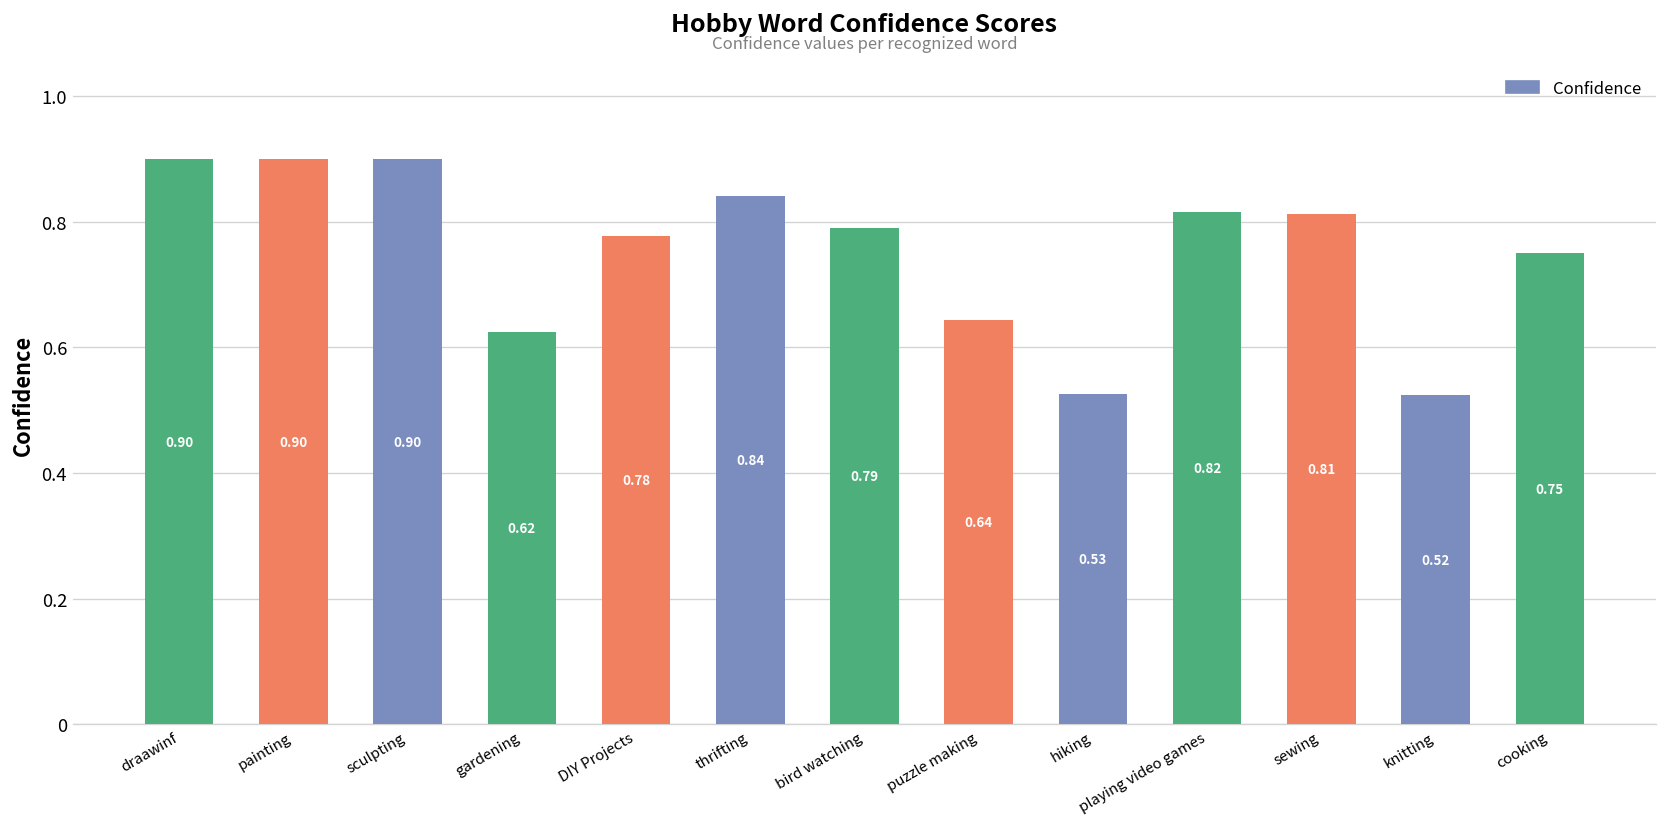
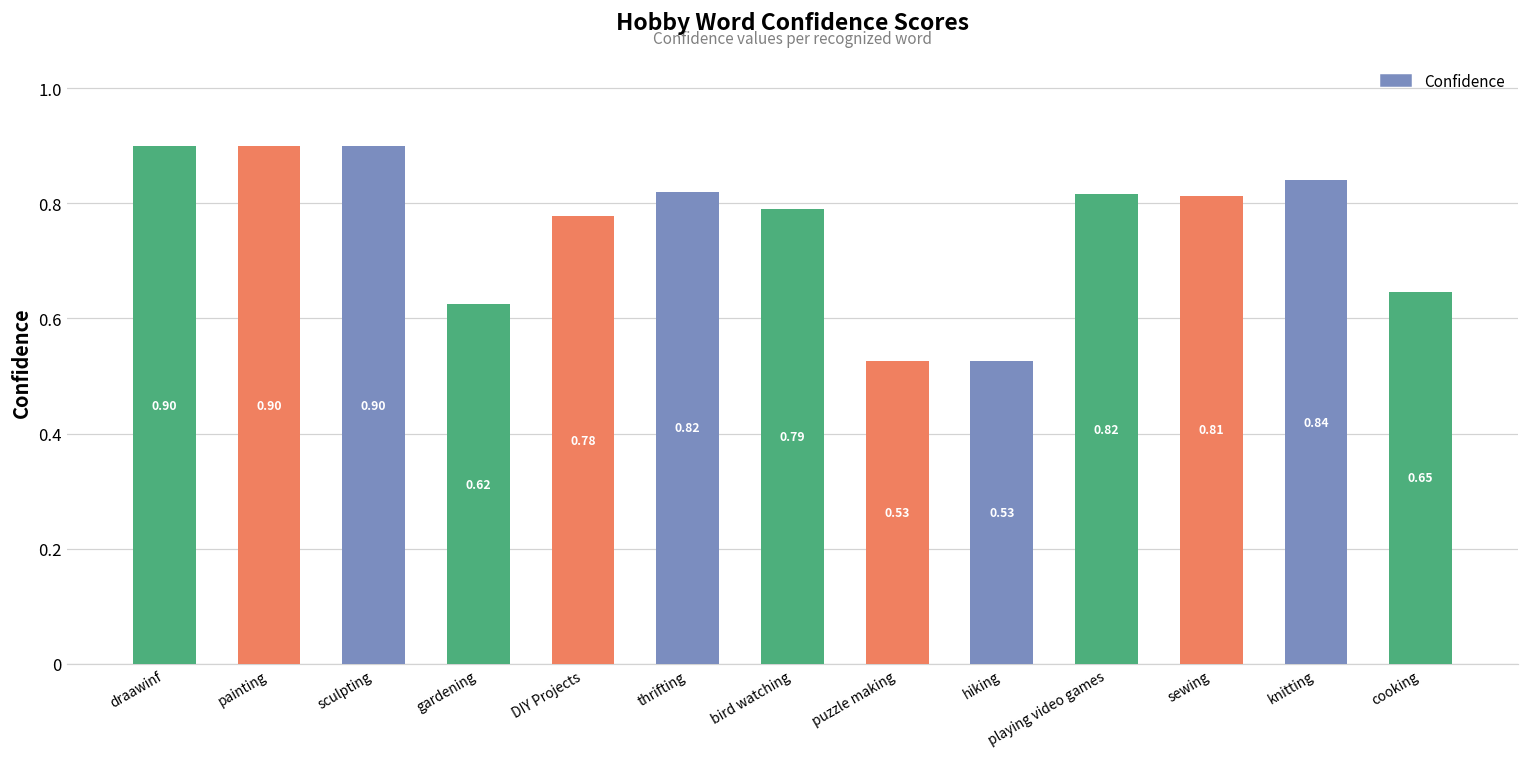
  {
    "draawinf": 0.90,
    "painting": 0.90,
    "sculpting": 0.90,
    "gardening": 0.62,
    "DIY Projects": 0.78,
-   "thrifting": 0.84,
+   "thrifting": 0.82,
    "bird watching": 0.79,
-   "puzzle making": 0.64,
+   "puzzle making": 0.53,
    "hiking": 0.53,
    "playing video games": 0.82,
    "sewing": 0.81,
-   "knitting": 0.52,
-   "cooking": 0.75
+   "knitting": 0.84,
+   "cooking": 0.65
  }
